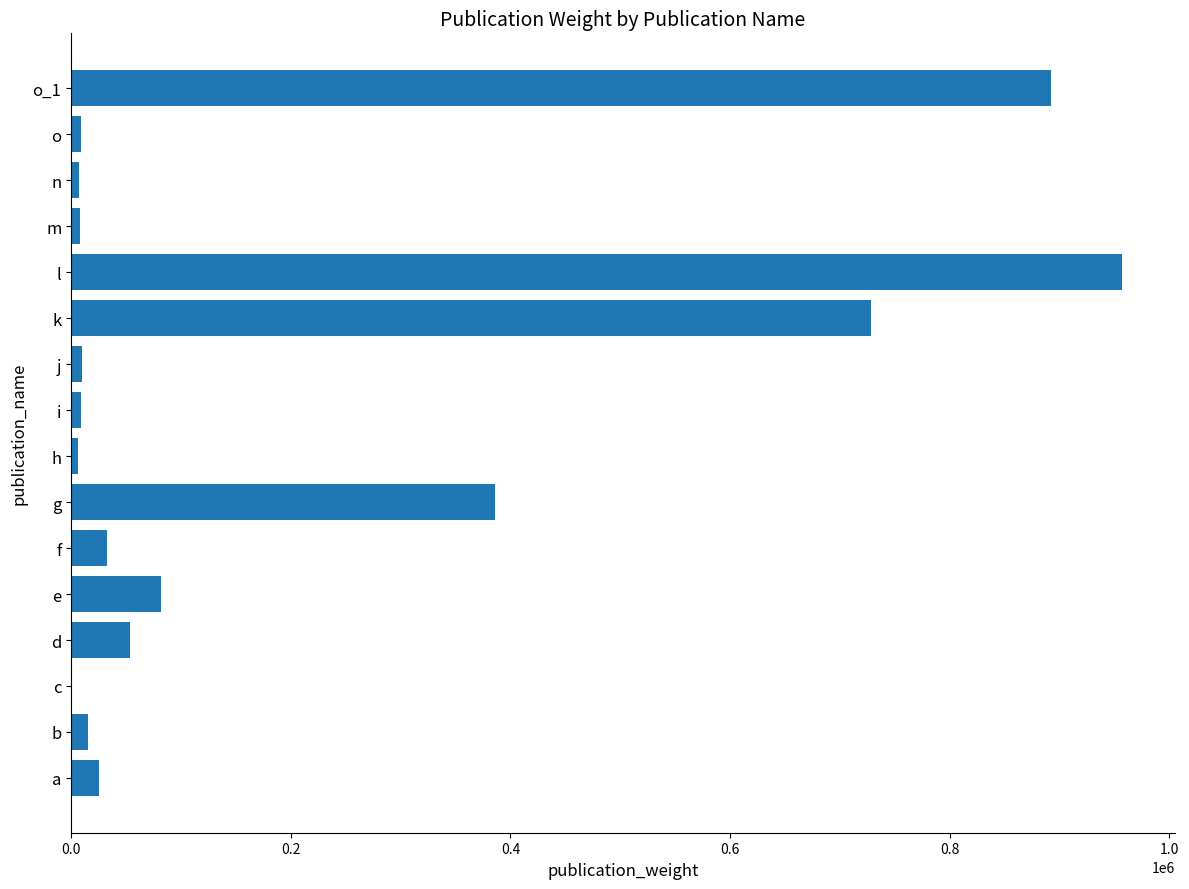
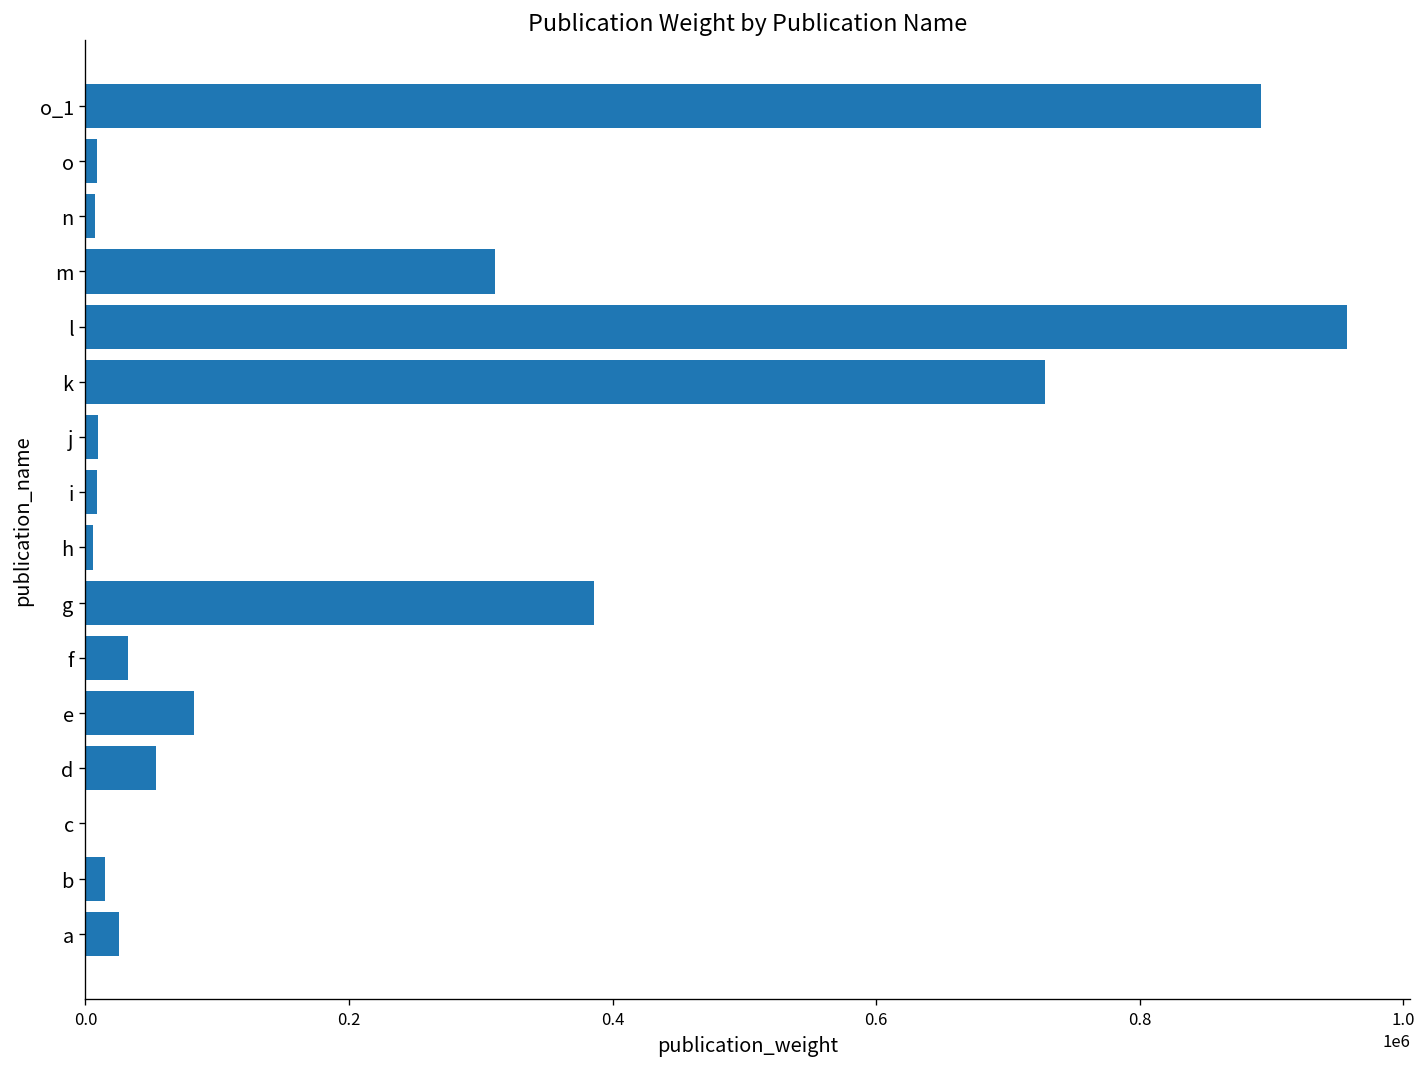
  {
    "o_1": 892000,
    "o": 9000,
    "n": 7000,
-   "m": 8000,
+   "m": 311000,
    "l": 957000,
    "k": 728000,
    "j": 10000,
    "i": 9000,
    "h": 6000,
    "g": 386000,
    "f": 33000,
    "e": 82000,
    "d": 54000,
    "b": 15000,
    "a": 25000
  }
